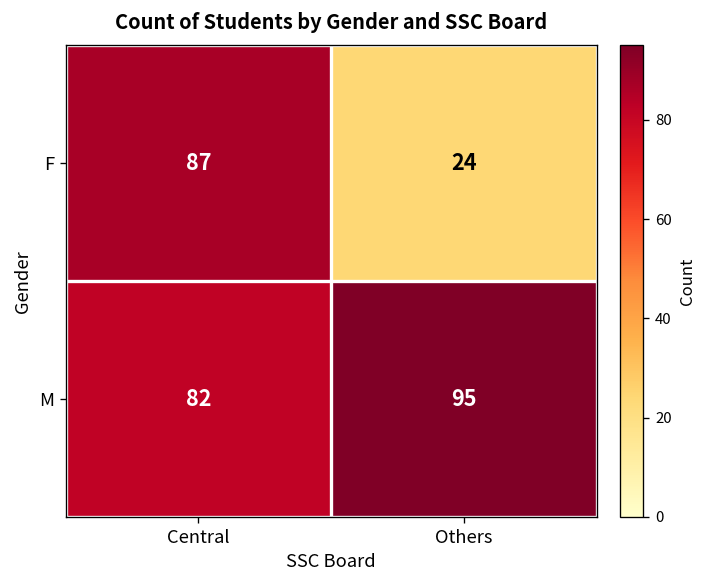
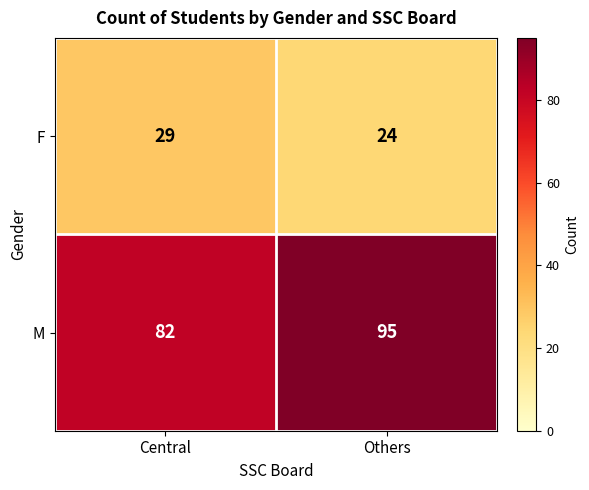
  {
    "F": {
-     "Central": 87,
+     "Central": 29,
      "Others": 24
    },
    "M": {
      "Central": 82,
      "Others": 95
    }
  }
